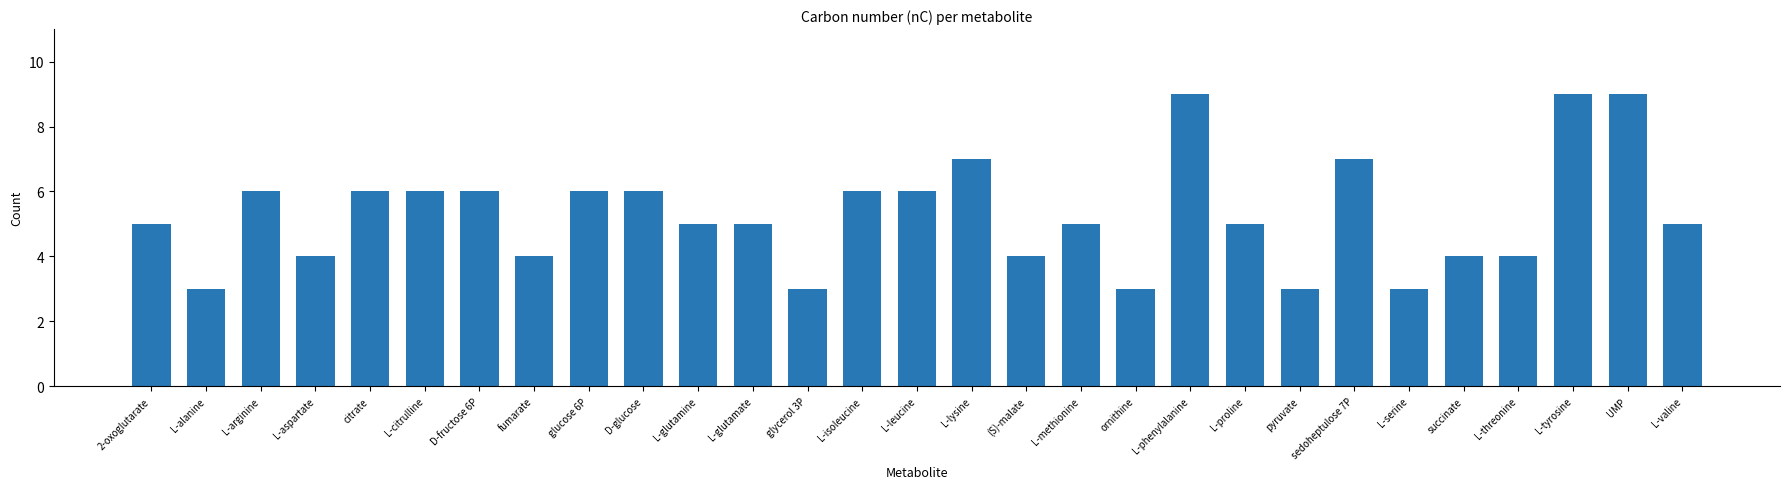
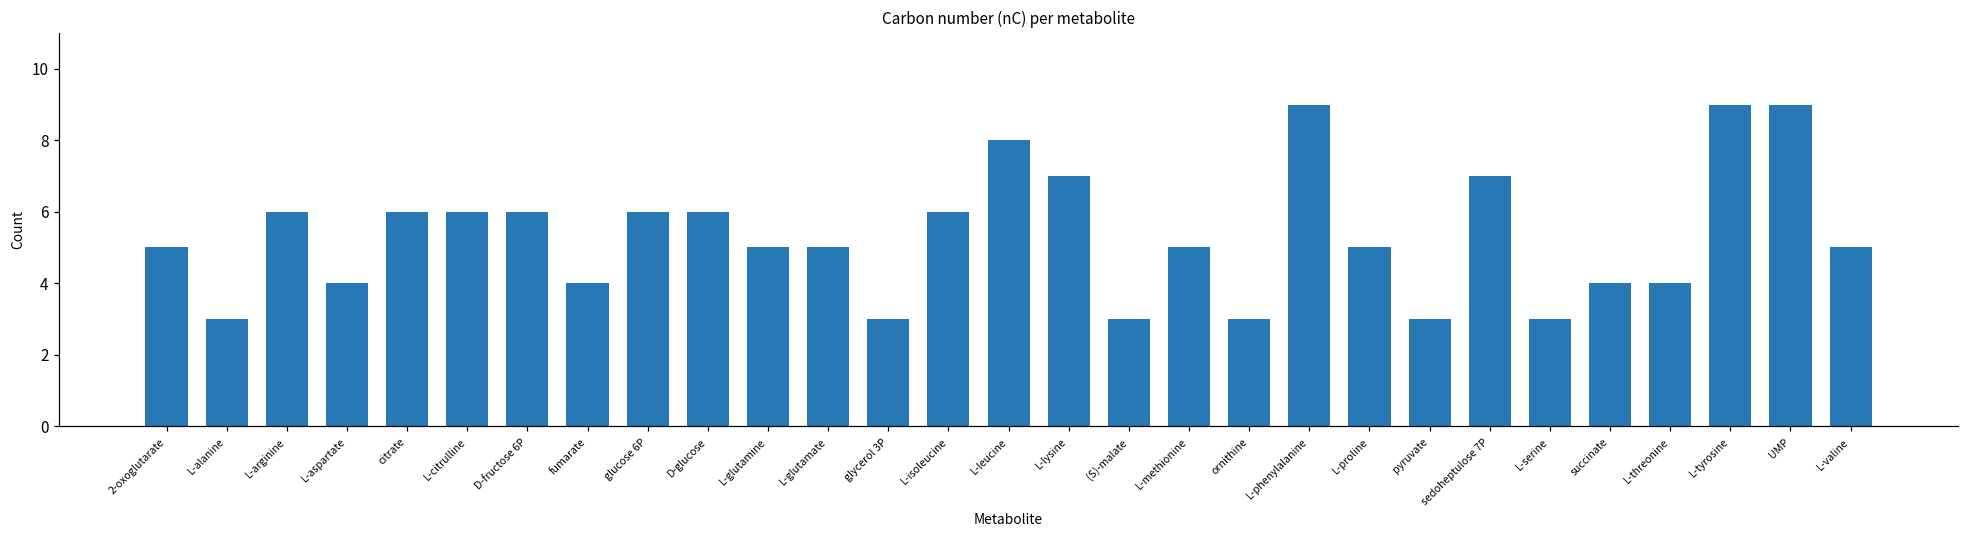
  {
    "2-oxoglutarate": 5,
    "L-alanine": 3,
    "L-arginine": 6,
    "L-aspartate": 4,
    "citrate": 6,
    "L-citrulline": 6,
    "D-fructose 6P": 6,
    "fumarate": 4,
    "glucose 6P": 6,
    "D-glucose": 6,
    "L-glutamine": 5,
    "L-glutamate": 5,
    "glycerol 3P": 3,
    "L-isoleucine": 6,
-   "L-leucine": 6,
+   "L-leucine": 8,
    "L-lysine": 7,
-   "(S)-malate": 4,
+   "(S)-malate": 3,
    "L-methionine": 5,
    "ornithine": 3,
    "L-phenylalanine": 9,
    "L-proline": 5,
    "pyruvate": 3,
    "sedoheptulose 7P": 7,
    "L-serine": 3,
    "succinate": 4,
    "L-threonine": 4,
    "L-tyrosine": 9,
    "UMP": 9,
    "L-valine": 5
  }
